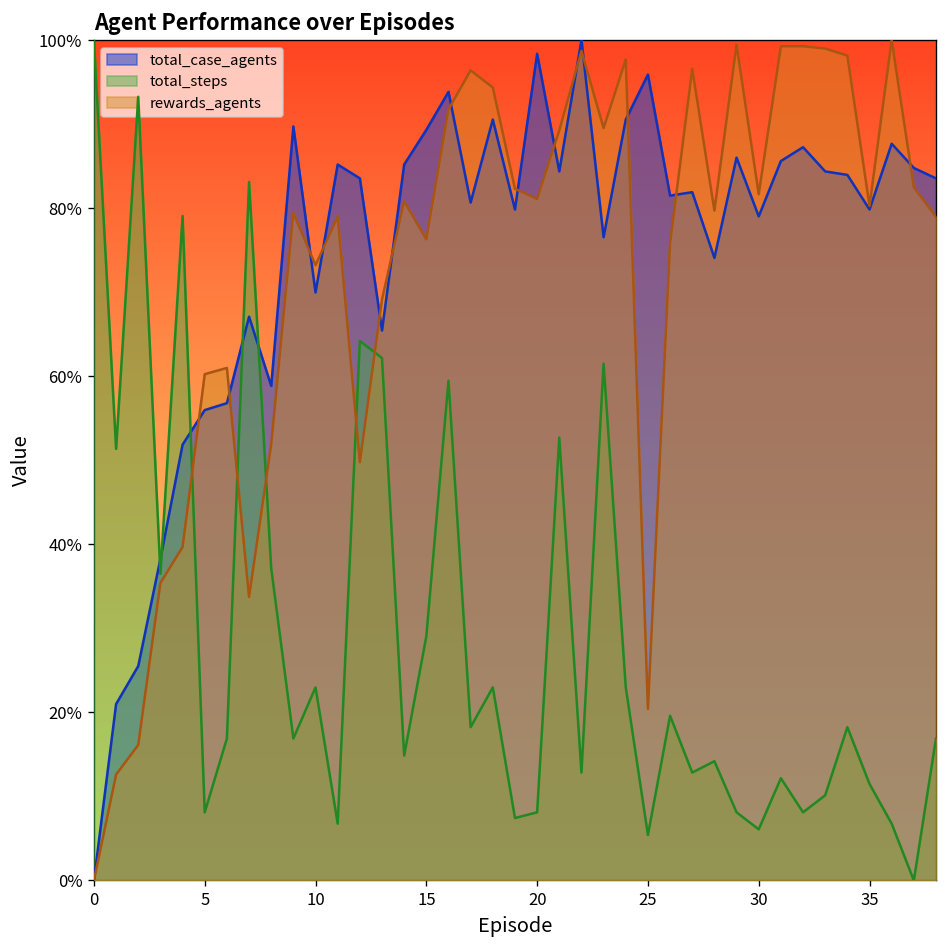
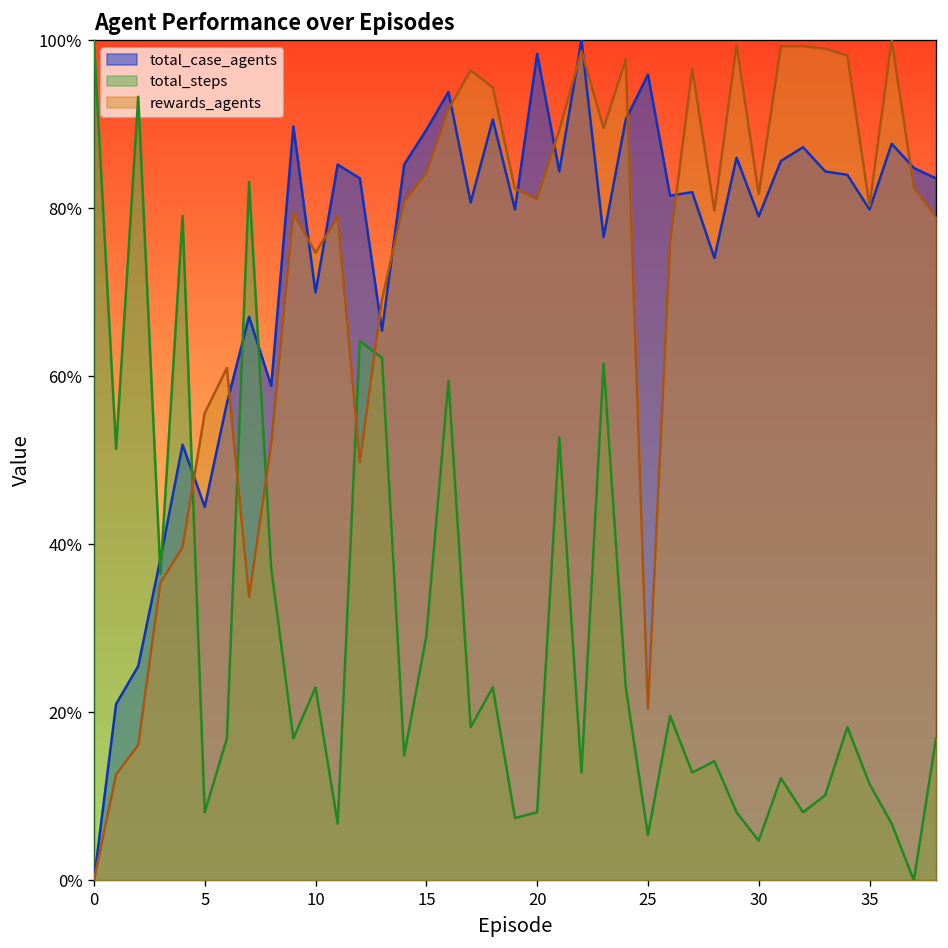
  {
    "total_case_agents": {
-     "5": "56%",
+     "5": "44%",
      "10": "70%",
      "15": "89%",
      "20": "98%",
      "25": "96%",
      "30": "79%",
      "35": "80%"
    },
    "total_steps": {
      "0": "100%",
      "5": "8%",
      "10": "23%",
      "15": "29%",
      "20": "8%",
      "25": "5%",
-     "30": "6%",
+     "30": "5%",
      "35": "11%"
    },
    "rewards_agents": {
-     "5": "60%",
-     "10": "73%",
-     "15": "76%",
+     "5": "56%",
+     "10": "75%",
+     "15": "84%",
      "20": "81%",
      "25": "20%",
      "30": "82%",
      "35": "80%"
    }
  }
